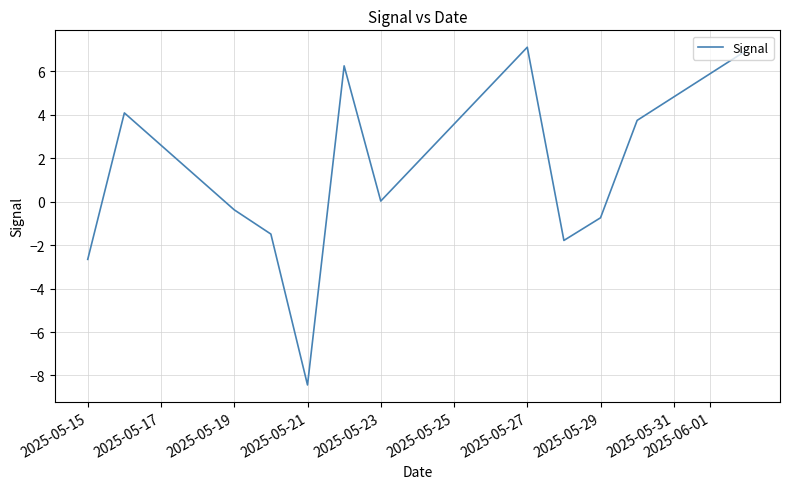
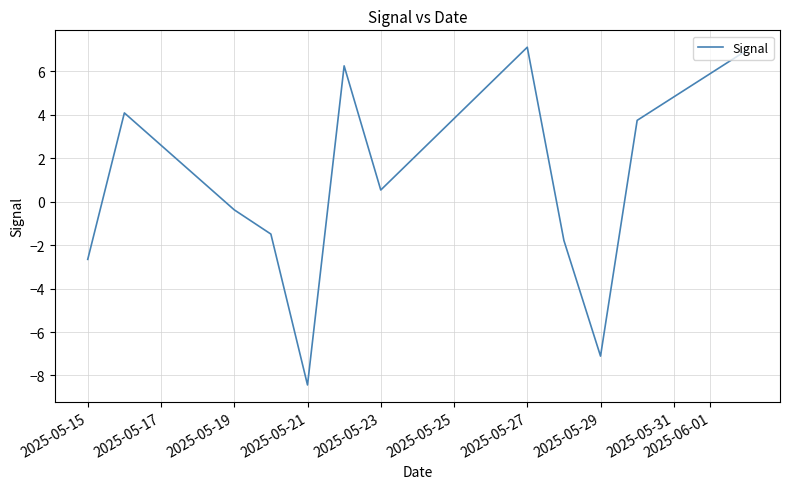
  {
    "2025-05-15": -2.7,
    "2025-05-19": -0.4,
    "2025-05-21": -8.4,
-   "2025-05-23": 0.0,
+   "2025-05-23": 0.5,
    "2025-05-27": 7.1,
-   "2025-05-29": -0.7
+   "2025-05-29": -7.1
  }
